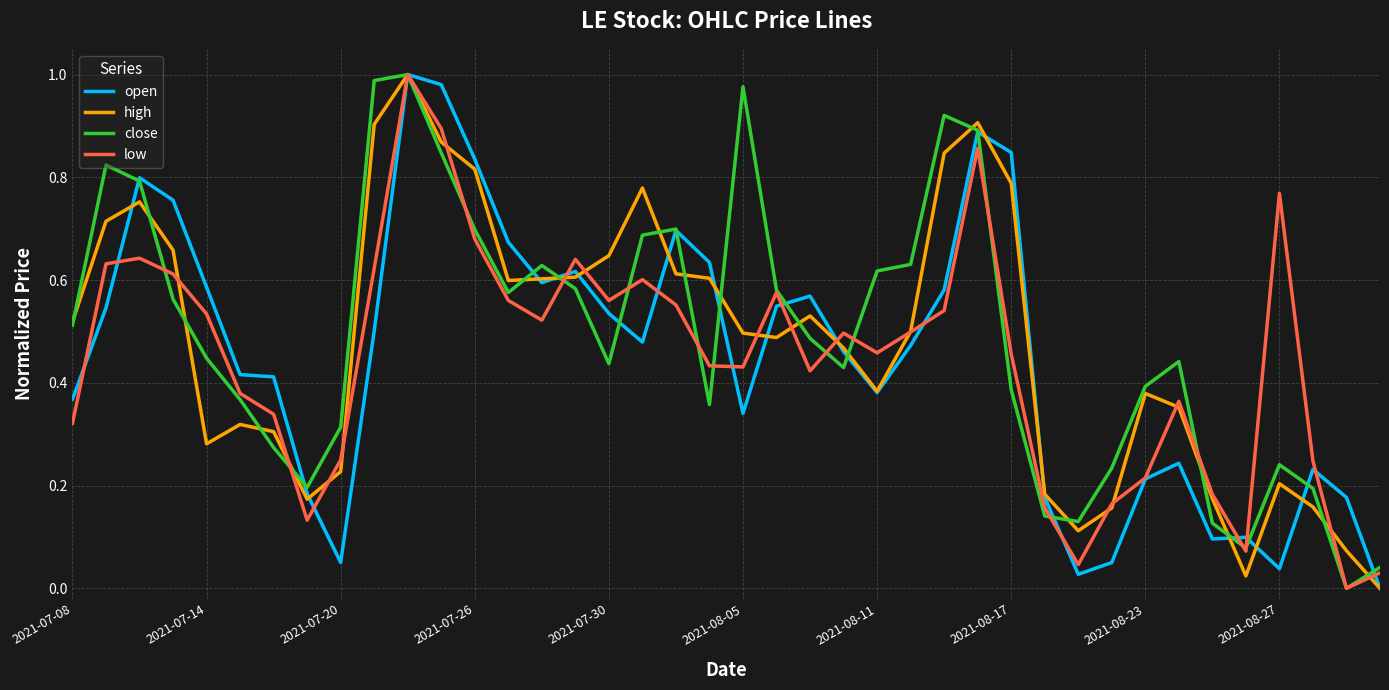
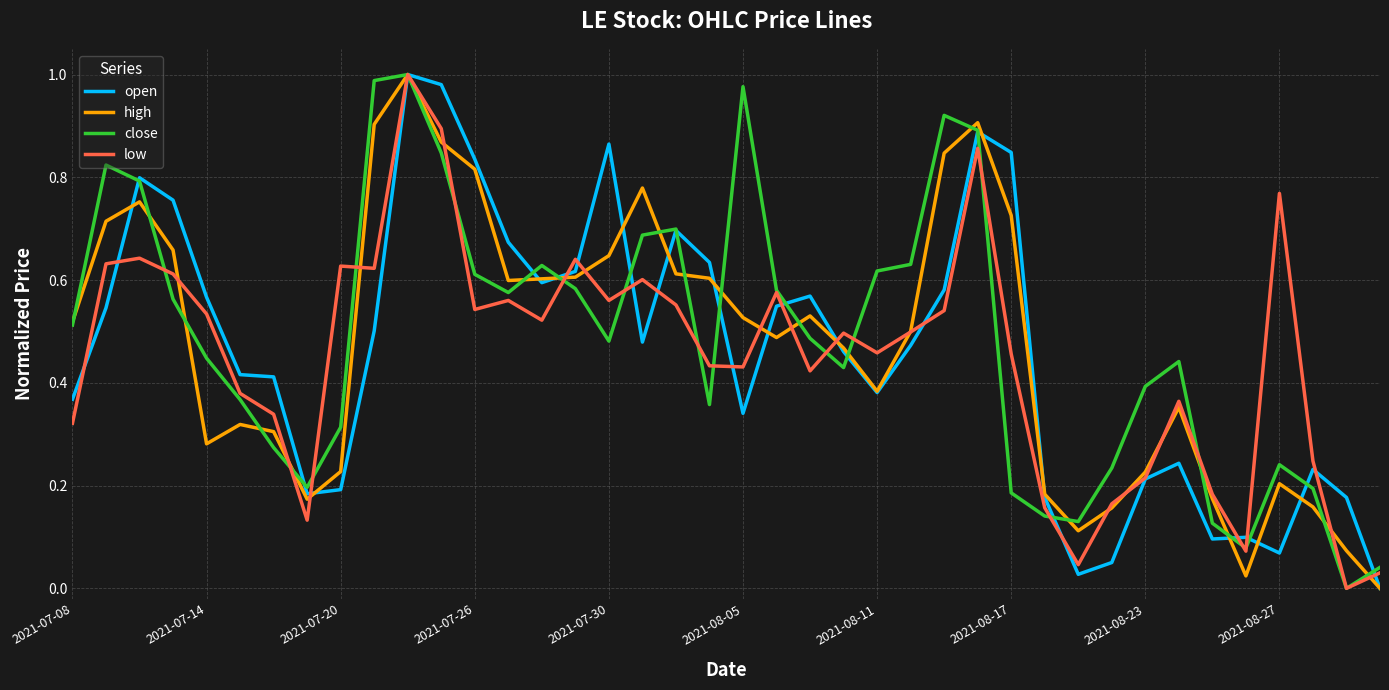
  {
    "open": {
      "2021-07-08": 0.37,
-     "2021-07-14": 0.59,
-     "2021-07-20": 0.05,
+     "2021-07-14": 0.57,
+     "2021-07-20": 0.19,
      "2021-07-26": 0.84,
-     "2021-07-30": 0.53,
+     "2021-07-30": 0.86,
      "2021-08-05": 0.34,
      "2021-08-17": 0.85,
-     "2021-08-27": 0.04
+     "2021-08-27": 0.07
    },
    "high": {
      "2021-07-08": 0.52,
      "2021-07-14": 0.28,
      "2021-07-20": 0.23,
      "2021-07-26": 0.82,
      "2021-07-30": 0.65,
-     "2021-08-05": 0.50,
-     "2021-08-17": 0.79,
-     "2021-08-23": 0.38,
+     "2021-08-05": 0.53,
+     "2021-08-17": 0.73,
+     "2021-08-23": 0.23,
      "2021-08-27": 0.20
    },
    "close": {
      "2021-07-08": 0.51,
      "2021-07-14": 0.45,
      "2021-07-20": 0.31,
-     "2021-07-26": 0.70,
-     "2021-07-30": 0.44,
+     "2021-07-26": 0.61,
+     "2021-07-30": 0.48,
      "2021-08-05": 0.98,
      "2021-08-11": 0.62,
-     "2021-08-17": 0.39,
+     "2021-08-17": 0.19,
      "2021-08-23": 0.39,
      "2021-08-27": 0.24
    },
    "low": {
      "2021-07-08": 0.32,
      "2021-07-14": 0.53,
-     "2021-07-20": 0.25,
-     "2021-07-26": 0.68,
+     "2021-07-20": 0.63,
+     "2021-07-26": 0.54,
      "2021-07-30": 0.56,
      "2021-08-05": 0.43,
      "2021-08-11": 0.46,
      "2021-08-17": 0.46,
      "2021-08-27": 0.77
    }
  }
